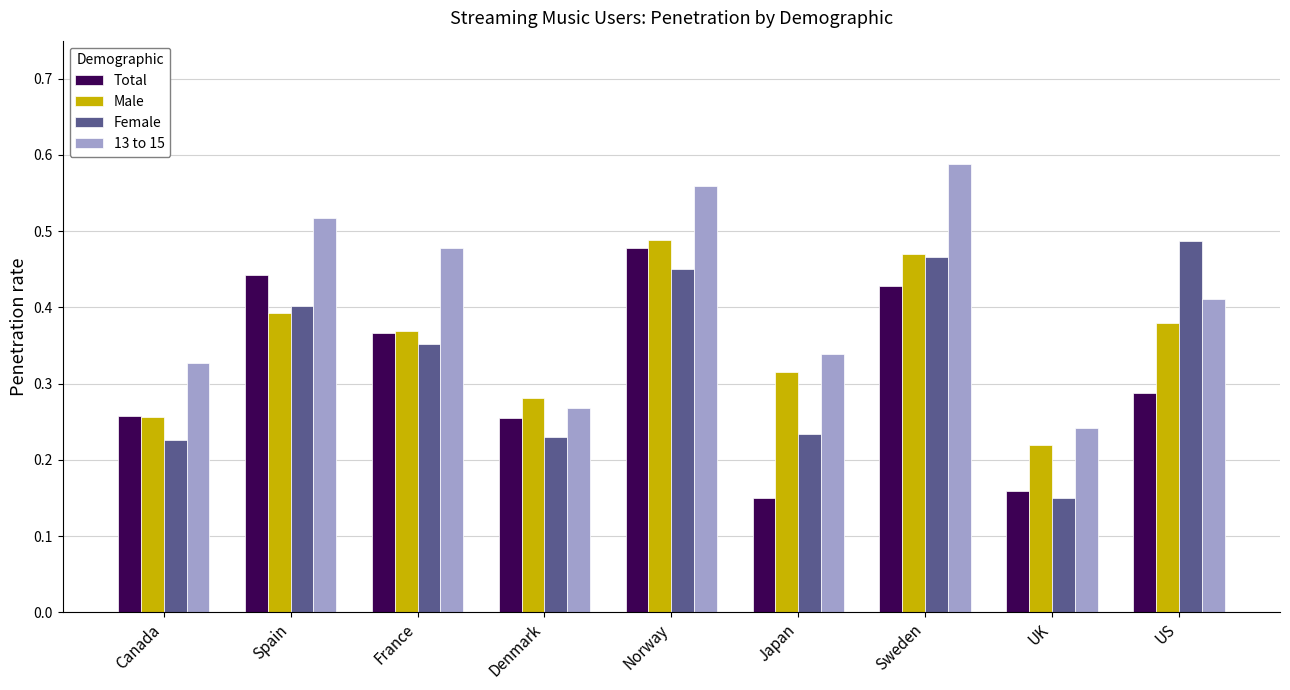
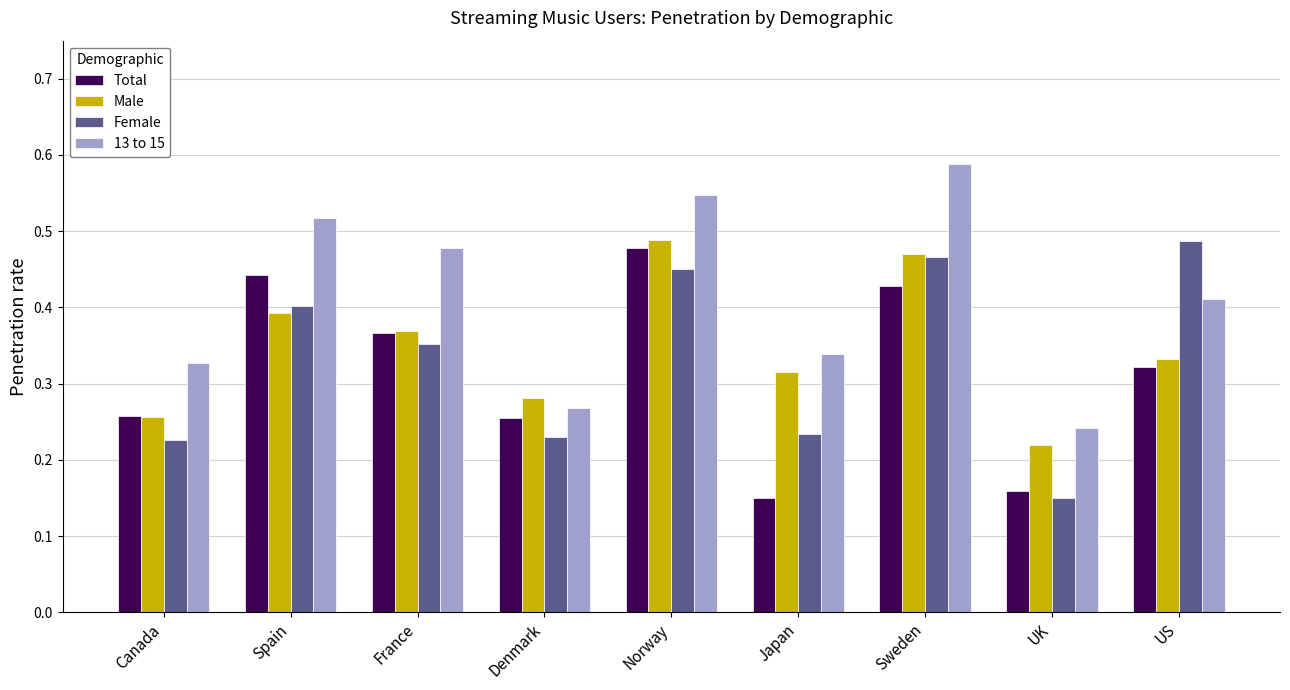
  {
    "Total": {
      "Canada": 0.26,
      "Spain": 0.44,
      "France": 0.37,
      "Denmark": 0.26,
      "Norway": 0.48,
      "Japan": 0.15,
      "Sweden": 0.43,
      "UK": 0.16,
-     "US": 0.29
+     "US": 0.32
    },
    "Male": {
      "Canada": 0.26,
      "Spain": 0.39,
      "France": 0.37,
      "Denmark": 0.28,
      "Norway": 0.49,
      "Japan": 0.31,
      "Sweden": 0.47,
      "UK": 0.22,
-     "US": 0.38
+     "US": 0.33
    },
    "Female": {
      "Canada": 0.23,
      "Spain": 0.40,
      "France": 0.35,
      "Denmark": 0.23,
      "Norway": 0.45,
      "Japan": 0.23,
      "Sweden": 0.47,
      "UK": 0.15,
      "US": 0.49
    },
    "13 to 15": {
      "Canada": 0.33,
      "Spain": 0.52,
      "France": 0.48,
      "Denmark": 0.27,
-     "Norway": 0.56,
+     "Norway": 0.55,
      "Japan": 0.34,
      "Sweden": 0.59,
      "UK": 0.24,
      "US": 0.41
    }
  }
